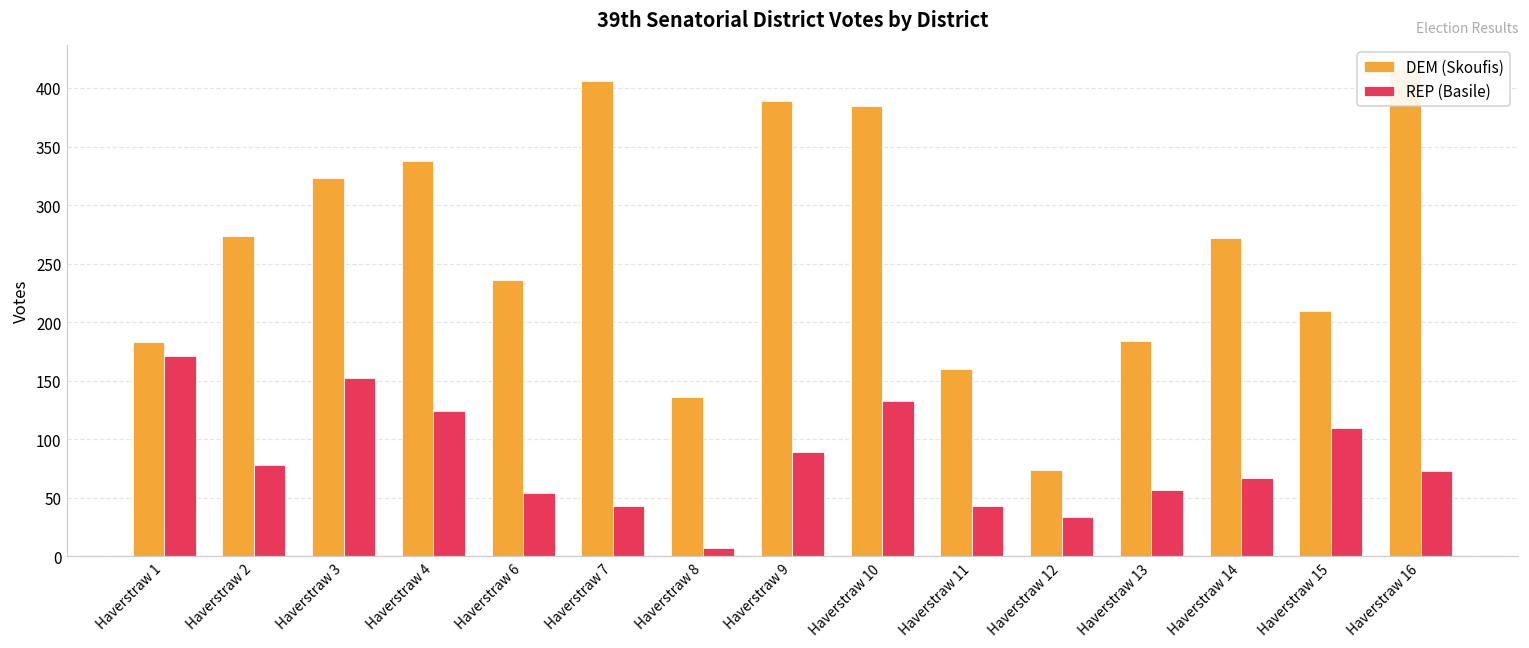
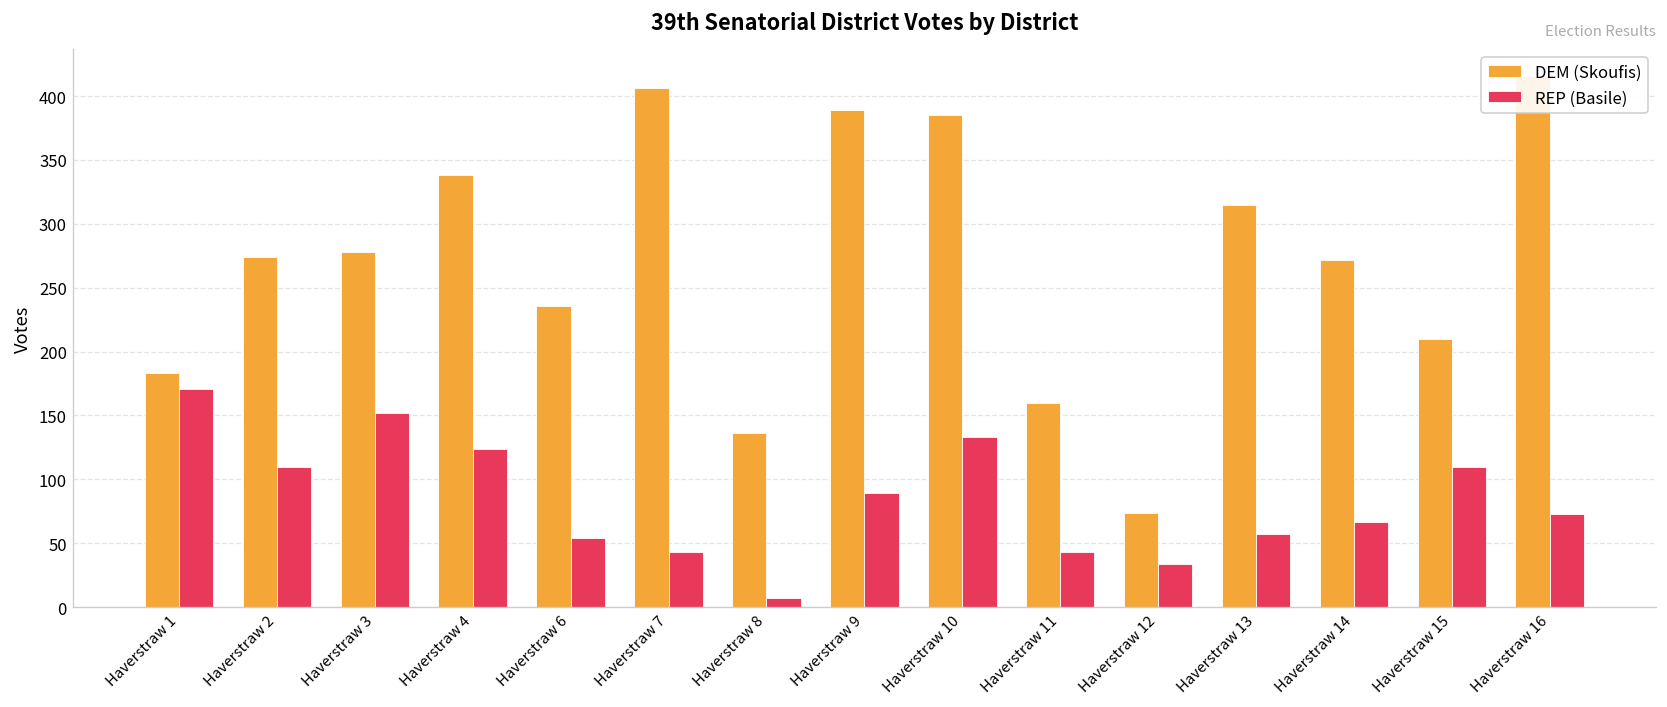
  {
    "DEM (Skoufis)": {
      "Haverstraw 1": 183,
      "Haverstraw 2": 274,
-     "Haverstraw 3": 323,
+     "Haverstraw 3": 278,
      "Haverstraw 4": 338,
      "Haverstraw 6": 236,
      "Haverstraw 7": 406,
      "Haverstraw 8": 136,
      "Haverstraw 9": 389,
      "Haverstraw 10": 385,
      "Haverstraw 11": 160,
      "Haverstraw 12": 74,
-     "Haverstraw 13": 184,
+     "Haverstraw 13": 315,
      "Haverstraw 14": 272,
      "Haverstraw 15": 210
    },
    "REP (Basile)": {
      "Haverstraw 1": 171,
-     "Haverstraw 2": 78,
+     "Haverstraw 2": 110,
      "Haverstraw 3": 152,
      "Haverstraw 4": 124,
      "Haverstraw 6": 54,
      "Haverstraw 7": 43,
      "Haverstraw 8": 7,
      "Haverstraw 9": 89,
      "Haverstraw 10": 133,
      "Haverstraw 11": 43,
      "Haverstraw 12": 34,
      "Haverstraw 13": 57,
      "Haverstraw 14": 67,
      "Haverstraw 15": 110,
      "Haverstraw 16": 73
    }
  }
